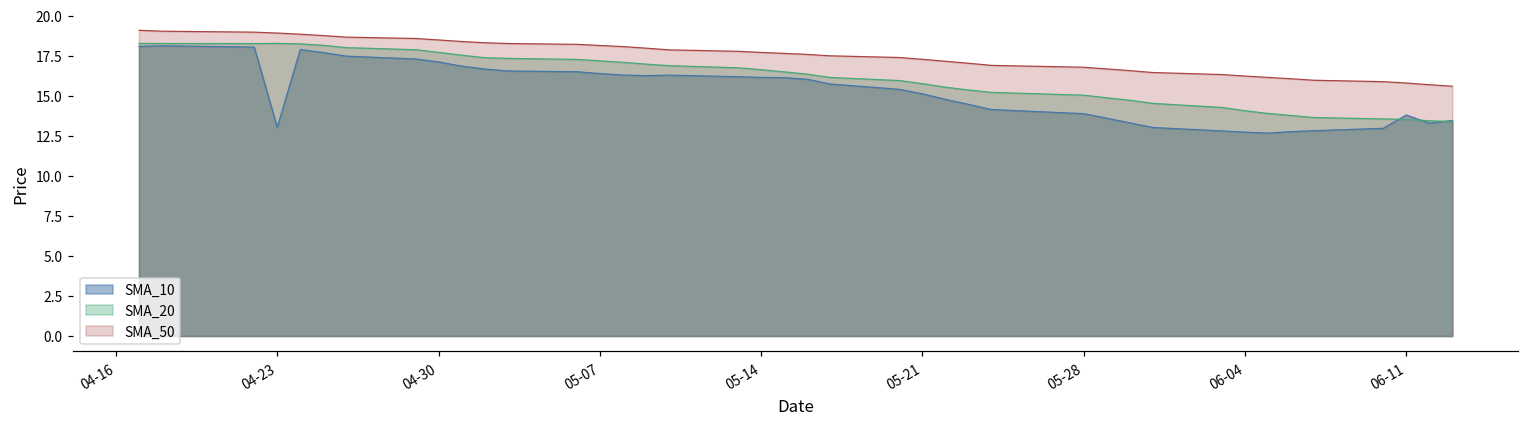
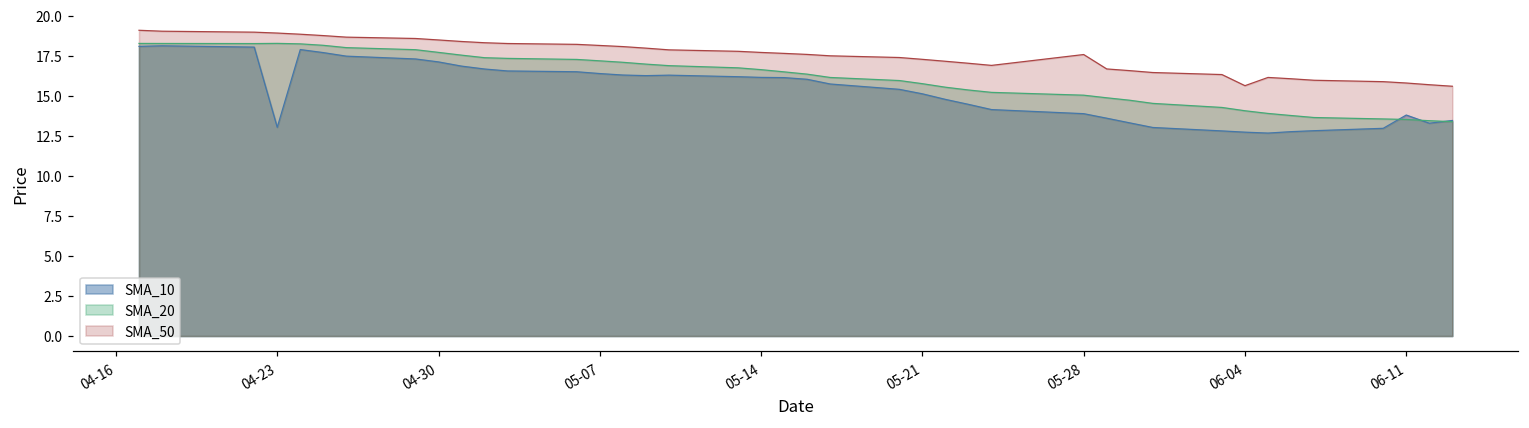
  {
    "SMA_10": {
      "04-23": 13.0,
      "04-30": 17.1,
      "05-07": 16.4,
      "05-14": 16.1,
      "05-21": 15.1,
      "05-28": 13.9,
      "06-04": 12.7,
      "06-11": 13.8
    },
    "SMA_20": {
      "04-23": 18.3,
      "04-30": 17.7,
      "05-07": 17.2,
      "05-14": 16.6,
      "05-21": 15.7,
      "05-28": 15.0,
      "06-04": 14.1,
      "06-11": 13.5
    },
    "SMA_50": {
      "04-23": 18.9,
      "04-30": 18.5,
      "05-07": 18.1,
      "05-14": 17.7,
      "05-21": 17.3,
-     "05-28": 16.8,
-     "06-04": 16.2,
+     "05-28": 17.6,
+     "06-04": 15.6,
      "06-11": 15.8
    }
  }
